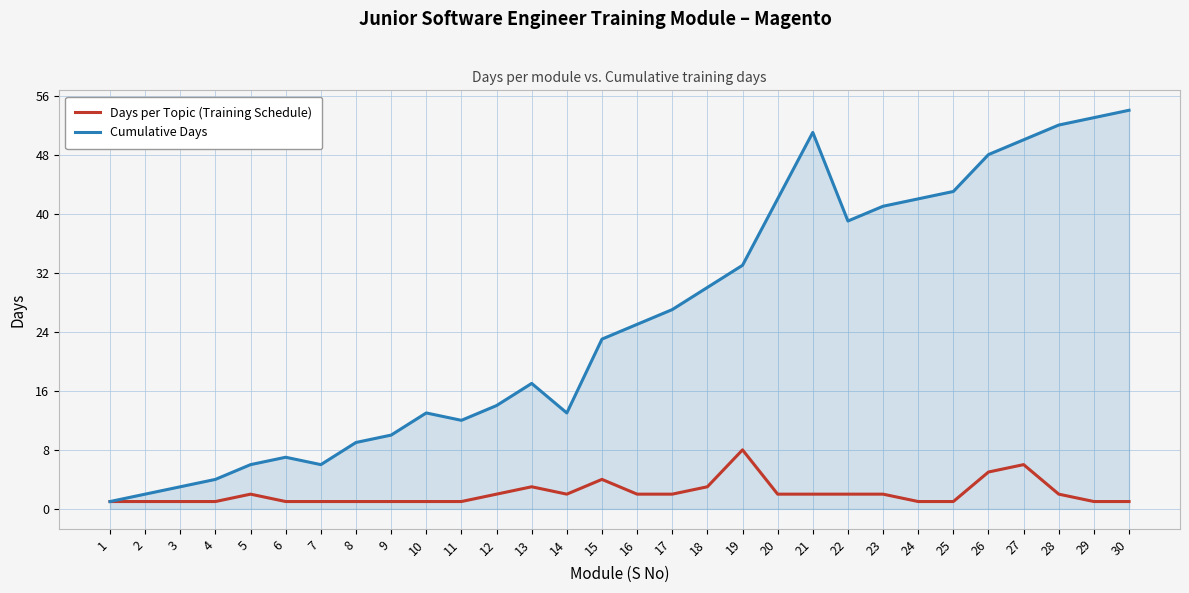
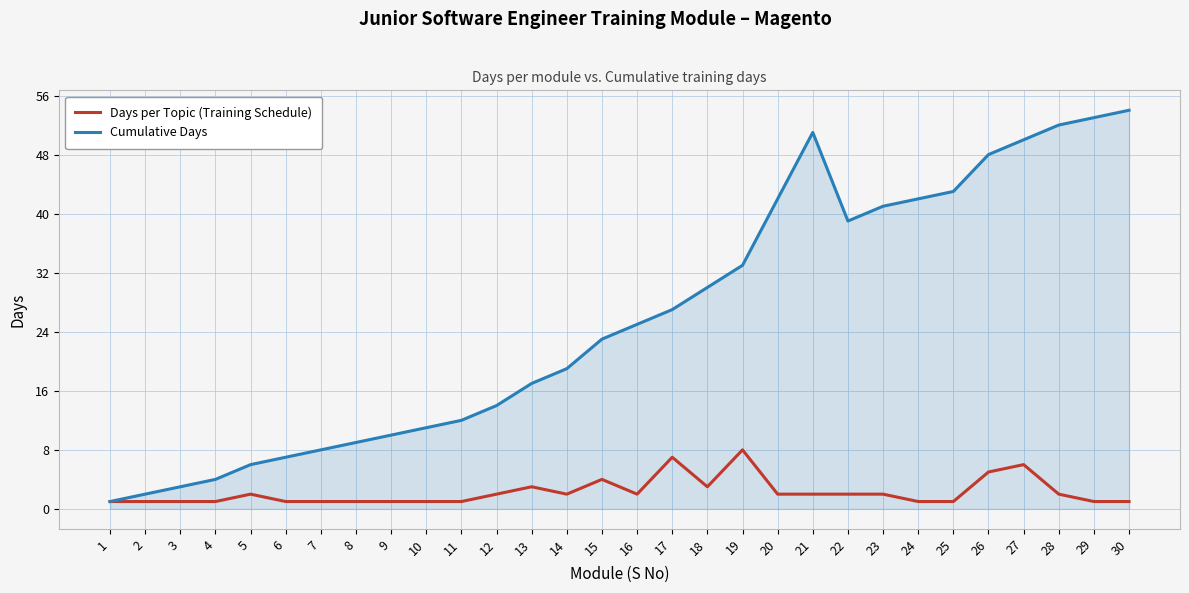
  {
    "Days per Topic (Training Schedule)": {
      "2": 1,
      "3": 1,
      "4": 1,
      "5": 2,
      "6": 1,
      "7": 1,
      "8": 1,
      "9": 1,
      "10": 1,
      "11": 1,
      "12": 2,
      "13": 3,
      "14": 2,
      "15": 4,
      "16": 2,
-     "17": 2,
+     "17": 7,
      "18": 3,
      "19": 8,
      "20": 2,
      "21": 2,
      "22": 2,
      "23": 2,
      "24": 1,
      "25": 1,
      "26": 5,
      "27": 6,
      "28": 2,
      "29": 1,
      "30": 1
    },
    "Cumulative Days": {
      "2": 2,
      "3": 3,
      "4": 4,
      "5": 6,
      "6": 7,
-     "7": 6,
+     "7": 8,
      "8": 9,
      "9": 10,
-     "10": 13,
+     "10": 11,
      "11": 12,
      "12": 14,
      "13": 17,
-     "14": 13,
+     "14": 19,
      "15": 23,
      "16": 25,
      "17": 27,
      "18": 30,
      "19": 33,
      "20": 42,
      "21": 51,
      "22": 39,
      "23": 41,
      "24": 42,
      "25": 43,
      "26": 48,
      "27": 50,
      "28": 52,
      "29": 53,
      "30": 54
    }
  }
